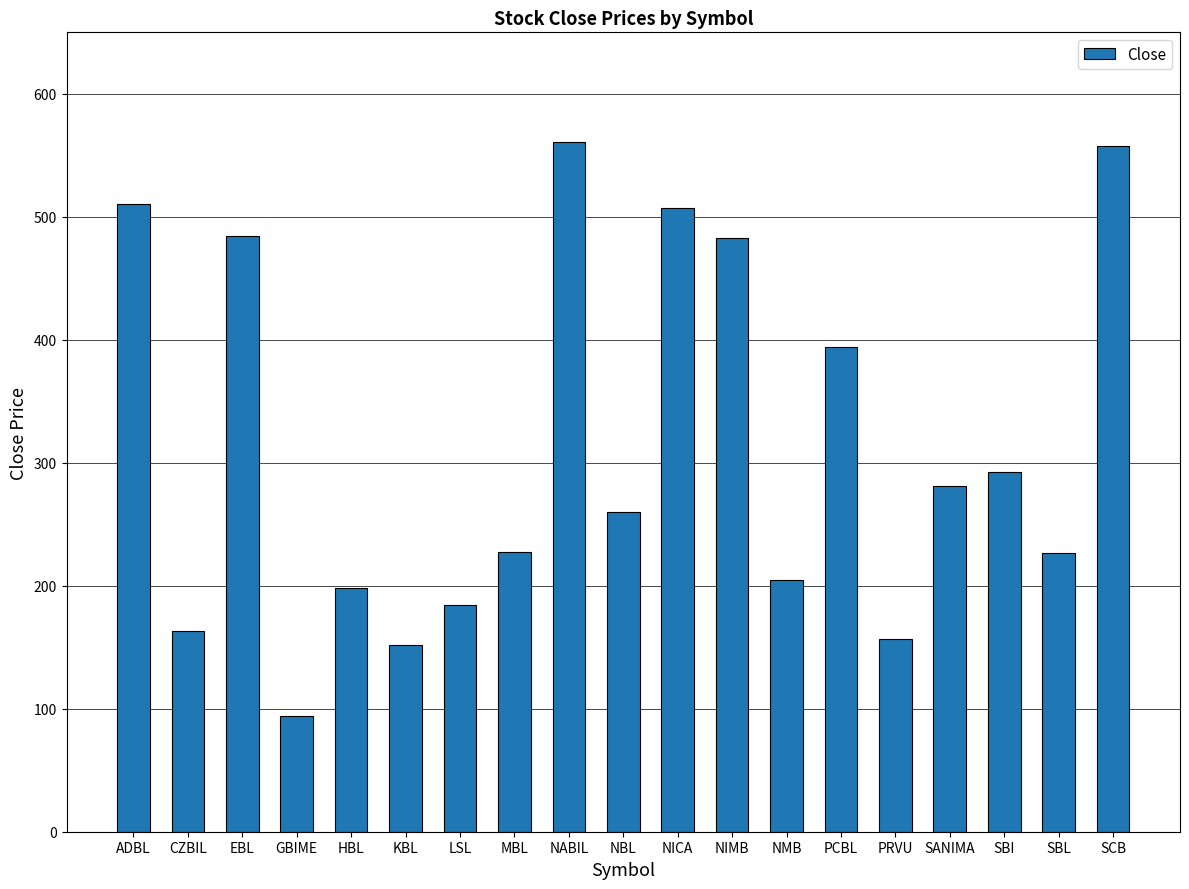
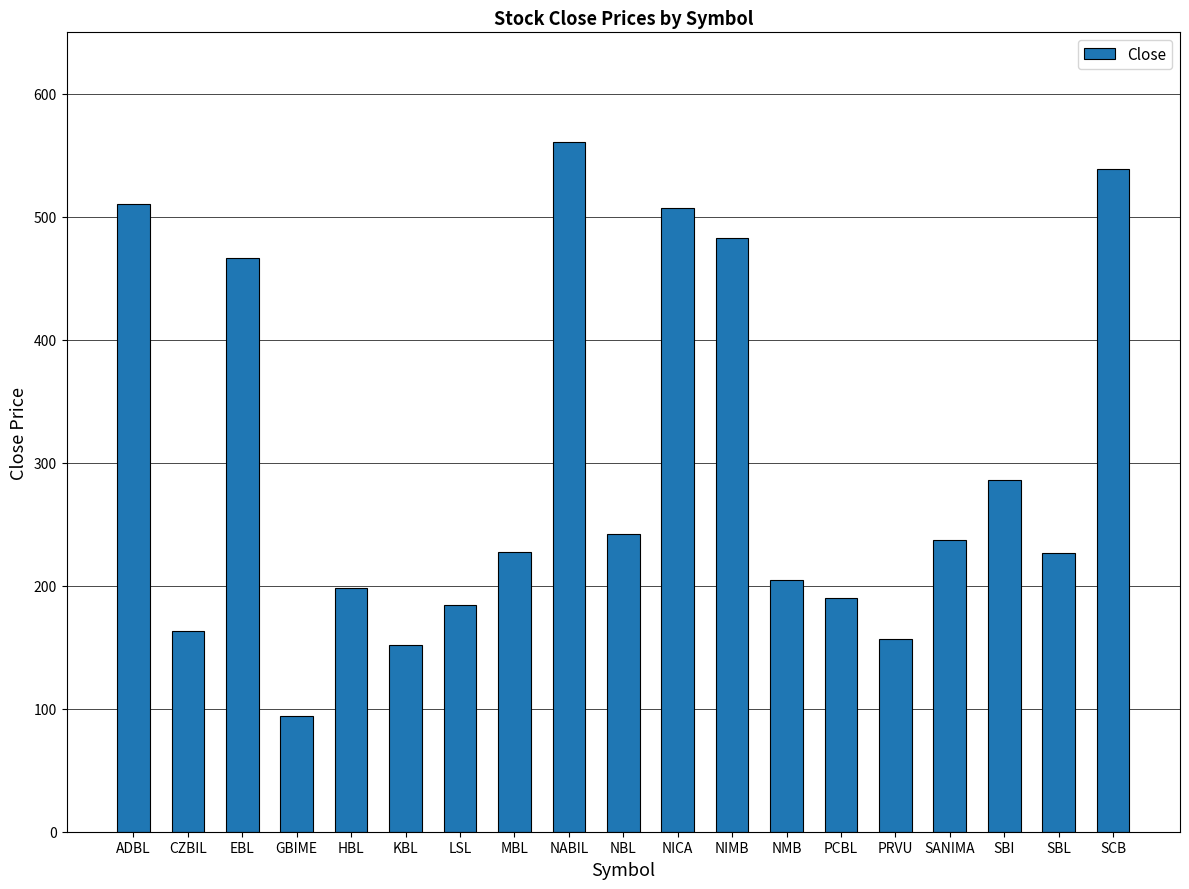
  {
    "ADBL": 511,
    "CZBIL": 163,
-   "EBL": 484,
+   "EBL": 466,
    "GBIME": 94,
    "HBL": 198,
    "KBL": 152,
    "LSL": 185,
    "MBL": 227,
    "NABIL": 561,
-   "NBL": 260,
+   "NBL": 242,
    "NICA": 508,
    "NIMB": 483,
    "NMB": 204,
-   "PCBL": 395,
+   "PCBL": 190,
    "PRVU": 157,
-   "SANIMA": 281,
-   "SBI": 293,
+   "SANIMA": 237,
+   "SBI": 286,
    "SBL": 227,
-   "SCB": 558
+   "SCB": 539
  }
